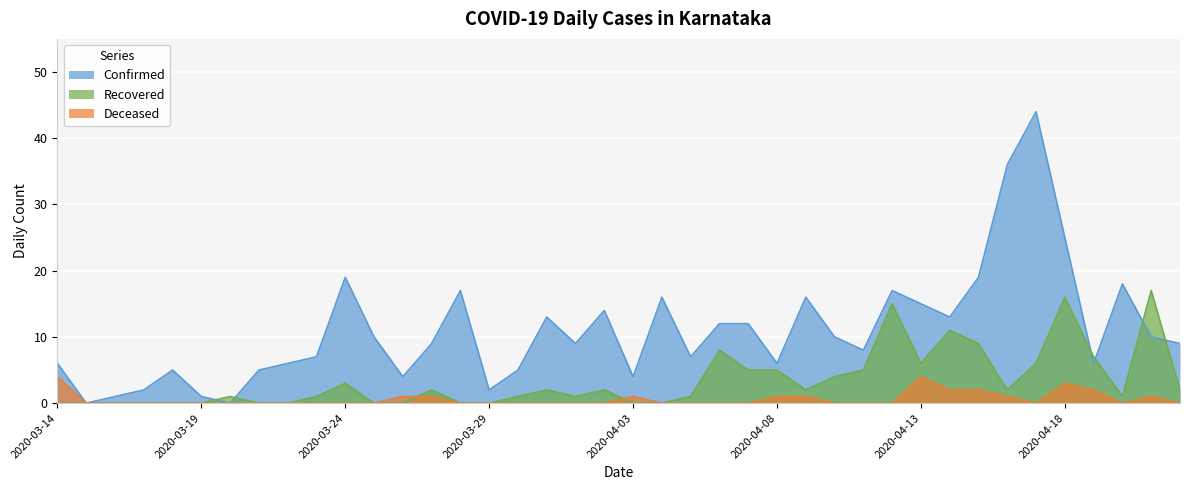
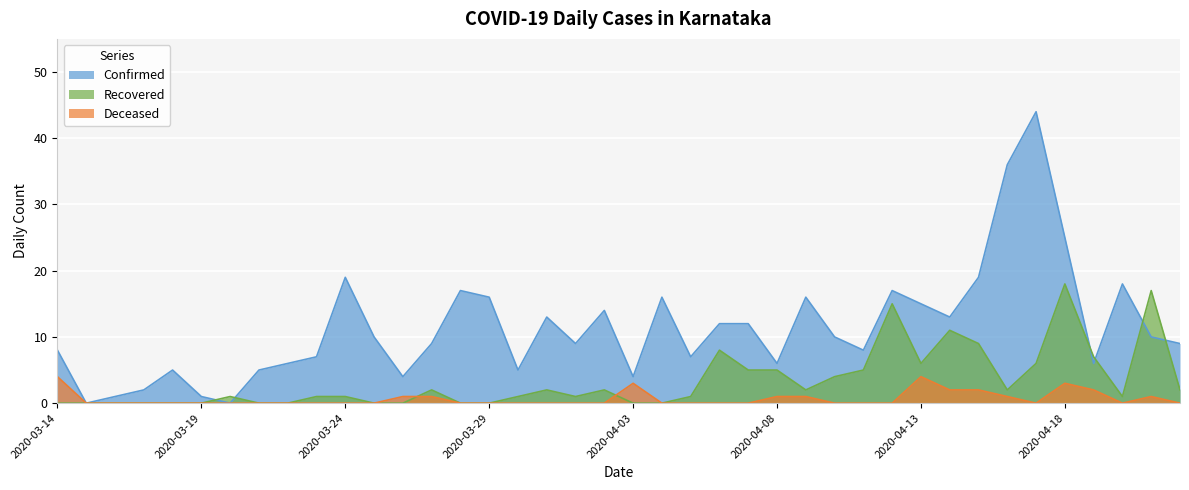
  {
    "Confirmed": {
-     "2020-03-14": 6,
+     "2020-03-14": 8,
      "2020-03-19": 1,
      "2020-03-24": 19,
-     "2020-03-29": 2,
+     "2020-03-29": 16,
      "2020-04-03": 4,
      "2020-04-08": 6,
      "2020-04-13": 15,
      "2020-04-18": 25
    },
    "Recovered": {
      "2020-03-14": 0,
-     "2020-03-24": 3,
+     "2020-03-24": 1,
      "2020-04-03": 0,
      "2020-04-08": 5,
      "2020-04-13": 6,
-     "2020-04-18": 16
+     "2020-04-18": 18
    },
    "Deceased": {
      "2020-03-14": 4,
      "2020-03-24": 0,
-     "2020-04-03": 1,
+     "2020-04-03": 3,
      "2020-04-08": 1,
      "2020-04-13": 4,
      "2020-04-18": 3
    }
  }
